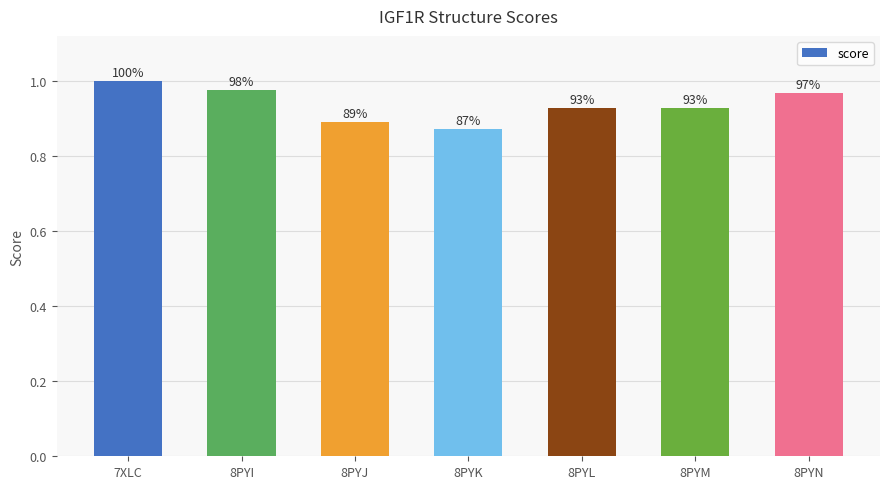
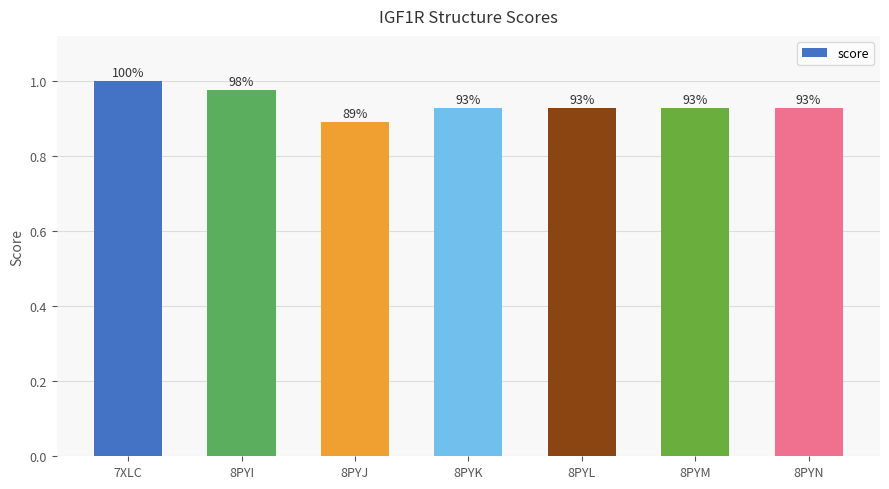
  {
    "7XLC": "100%",
    "8PYI": "98%",
    "8PYJ": "89%",
-   "8PYK": "87%",
+   "8PYK": "93%",
    "8PYL": "93%",
    "8PYM": "93%",
-   "8PYN": "97%"
+   "8PYN": "93%"
  }
